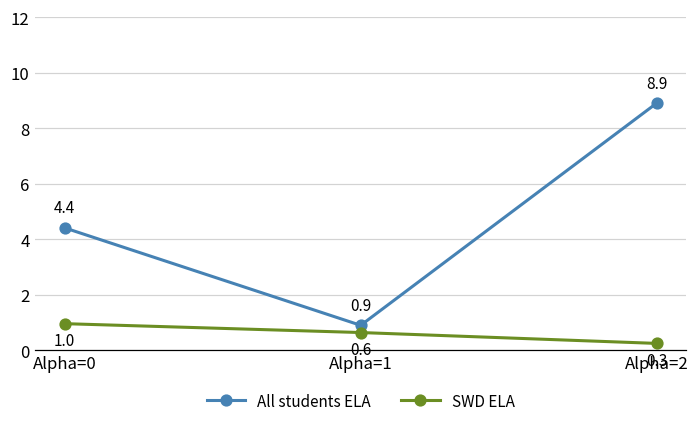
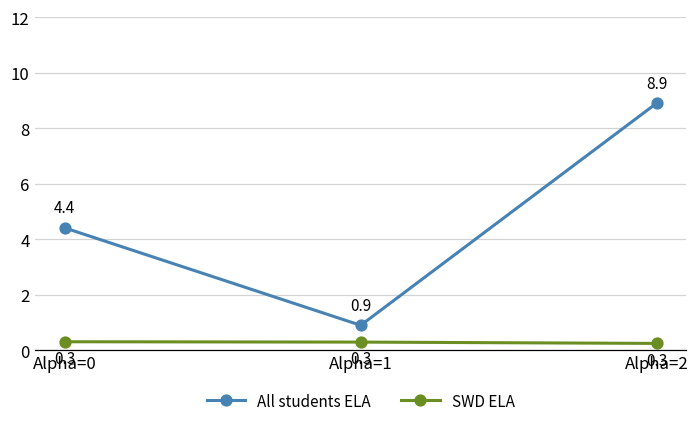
  {
    "All students ELA": {
      "Alpha=0": 4.4,
      "Alpha=1": 0.9,
      "Alpha=2": 8.9
    },
    "SWD ELA": {
-     "Alpha=0": 1.0,
-     "Alpha=1": 0.6,
+     "Alpha=0": 0.3,
+     "Alpha=1": 0.3,
      "Alpha=2": 0.3
    }
  }
